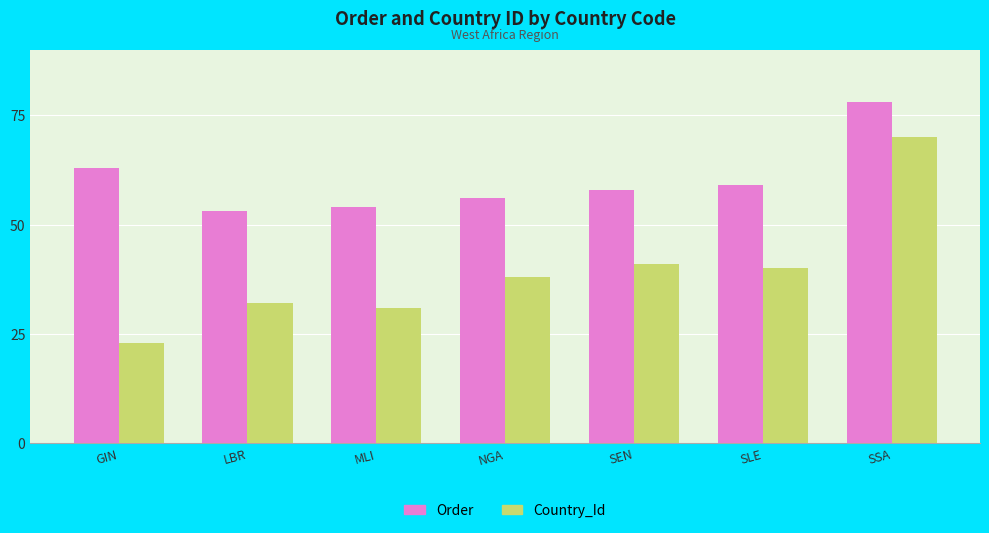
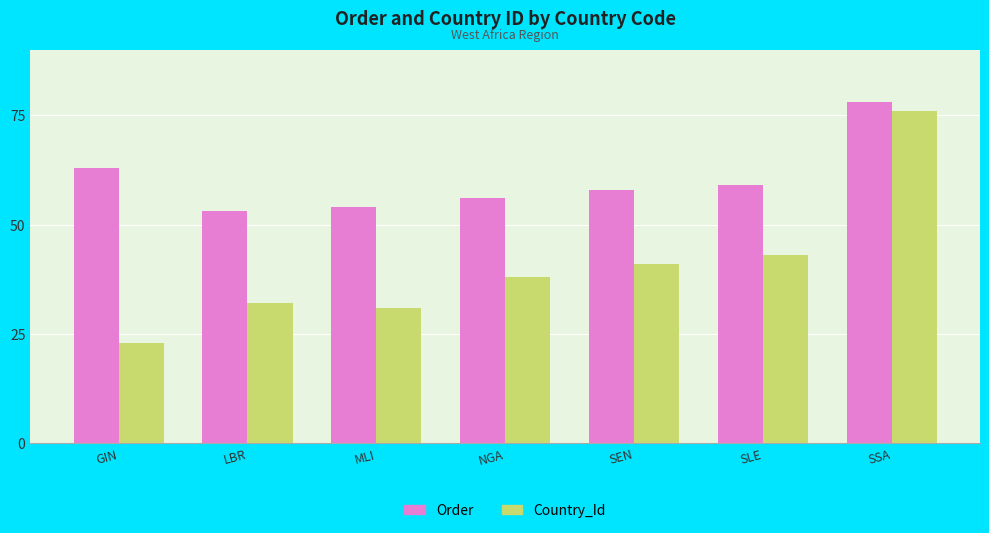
  {
    "Order": {
      "GIN": 63,
      "LBR": 53,
      "MLI": 54,
      "NGA": 56,
      "SEN": 58,
      "SLE": 59,
      "SSA": 78
    },
    "Country_Id": {
      "GIN": 23,
      "LBR": 32,
      "MLI": 31,
      "NGA": 38,
      "SEN": 41,
-     "SLE": 40,
-     "SSA": 70
+     "SLE": 43,
+     "SSA": 76
    }
  }
